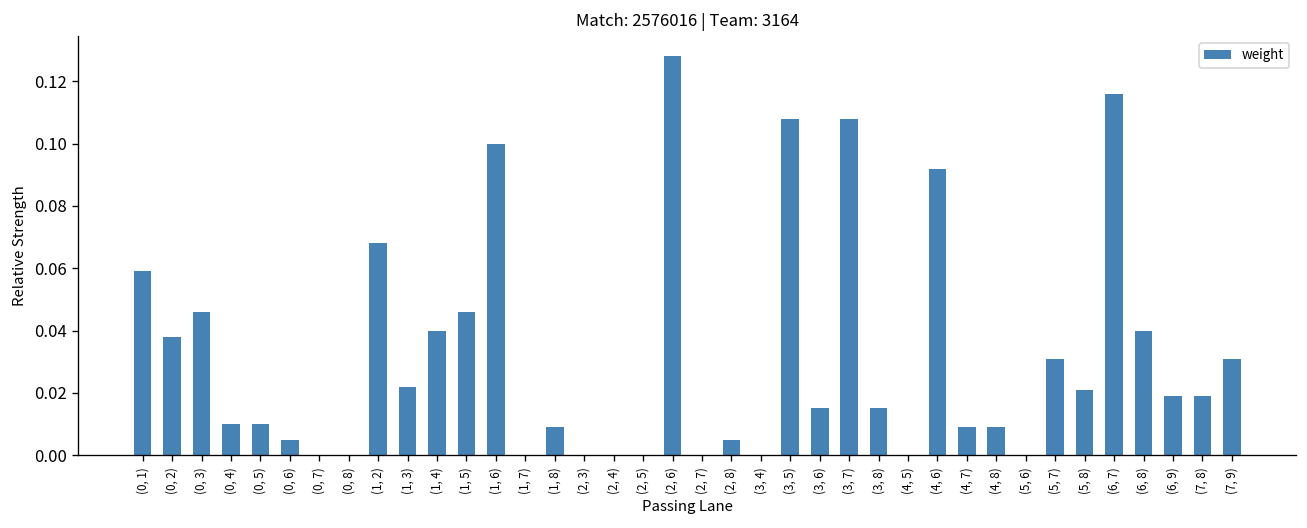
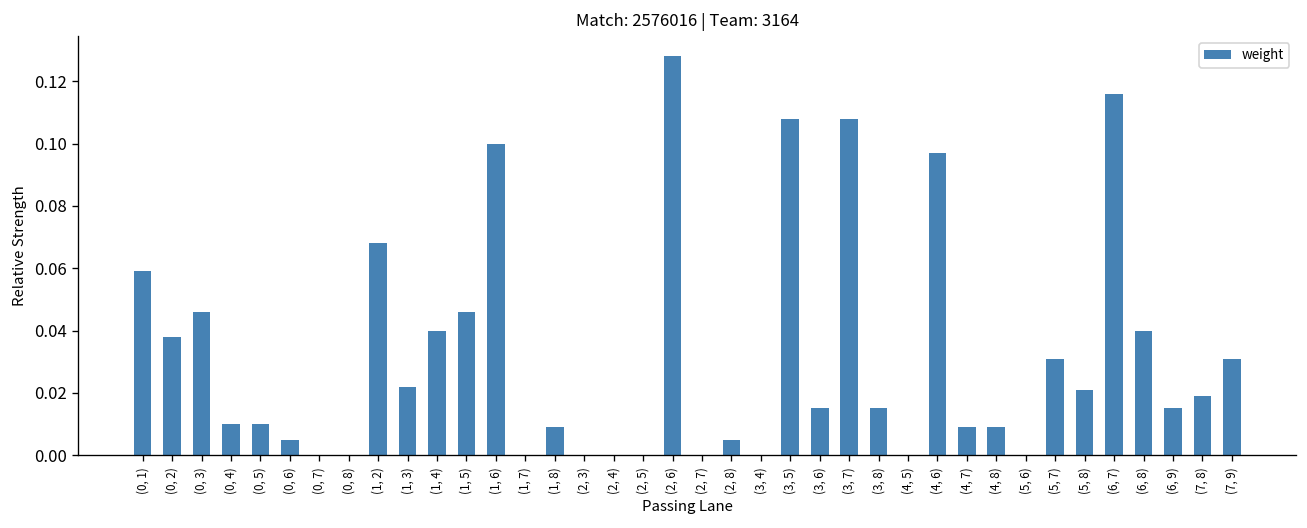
  {
    "(0, 1)": 0.059,
    "(0, 2)": 0.038,
    "(0, 3)": 0.046,
    "(0, 4)": 0.010,
    "(0, 5)": 0.010,
    "(0, 6)": 0.005,
    "(0, 7)": 0.000,
    "(0, 8)": 0.000,
    "(1, 2)": 0.068,
    "(1, 3)": 0.022,
    "(1, 4)": 0.040,
    "(1, 5)": 0.046,
    "(1, 6)": 0.100,
    "(1, 7)": 0.000,
    "(1, 8)": 0.009,
    "(2, 3)": 0.000,
    "(2, 4)": 0.000,
    "(2, 5)": 0.000,
    "(2, 6)": 0.128,
    "(2, 7)": 0.000,
    "(2, 8)": 0.005,
    "(3, 4)": 0.000,
    "(3, 5)": 0.108,
    "(3, 6)": 0.015,
    "(3, 7)": 0.108,
    "(3, 8)": 0.015,
    "(4, 5)": 0.000,
-   "(4, 6)": 0.092,
+   "(4, 6)": 0.097,
    "(4, 7)": 0.009,
    "(4, 8)": 0.009,
    "(5, 6)": 0.000,
    "(5, 7)": 0.031,
    "(5, 8)": 0.021,
    "(6, 7)": 0.116,
    "(6, 8)": 0.040,
-   "(6, 9)": 0.019,
+   "(6, 9)": 0.015,
    "(7, 8)": 0.019,
    "(7, 9)": 0.031
  }
